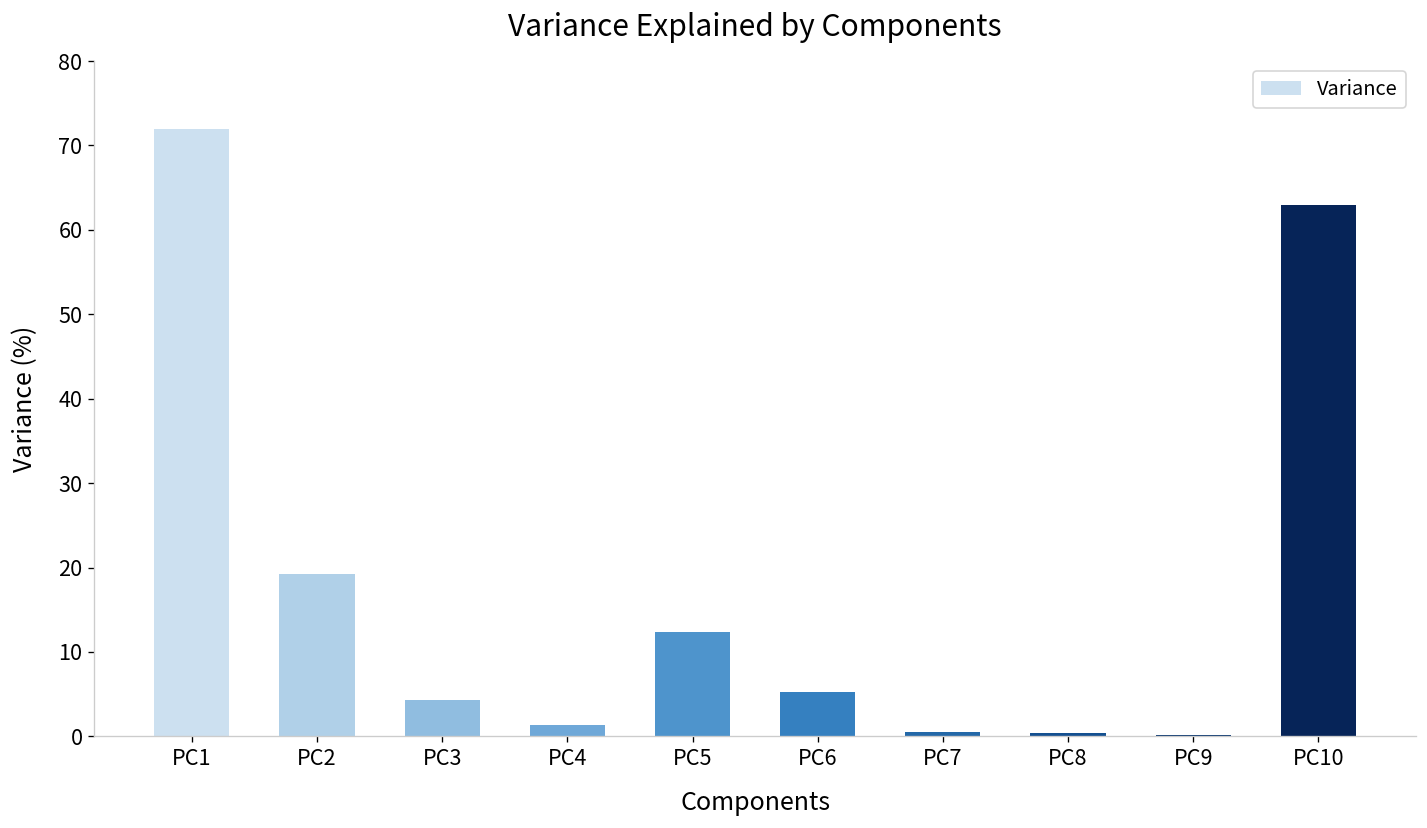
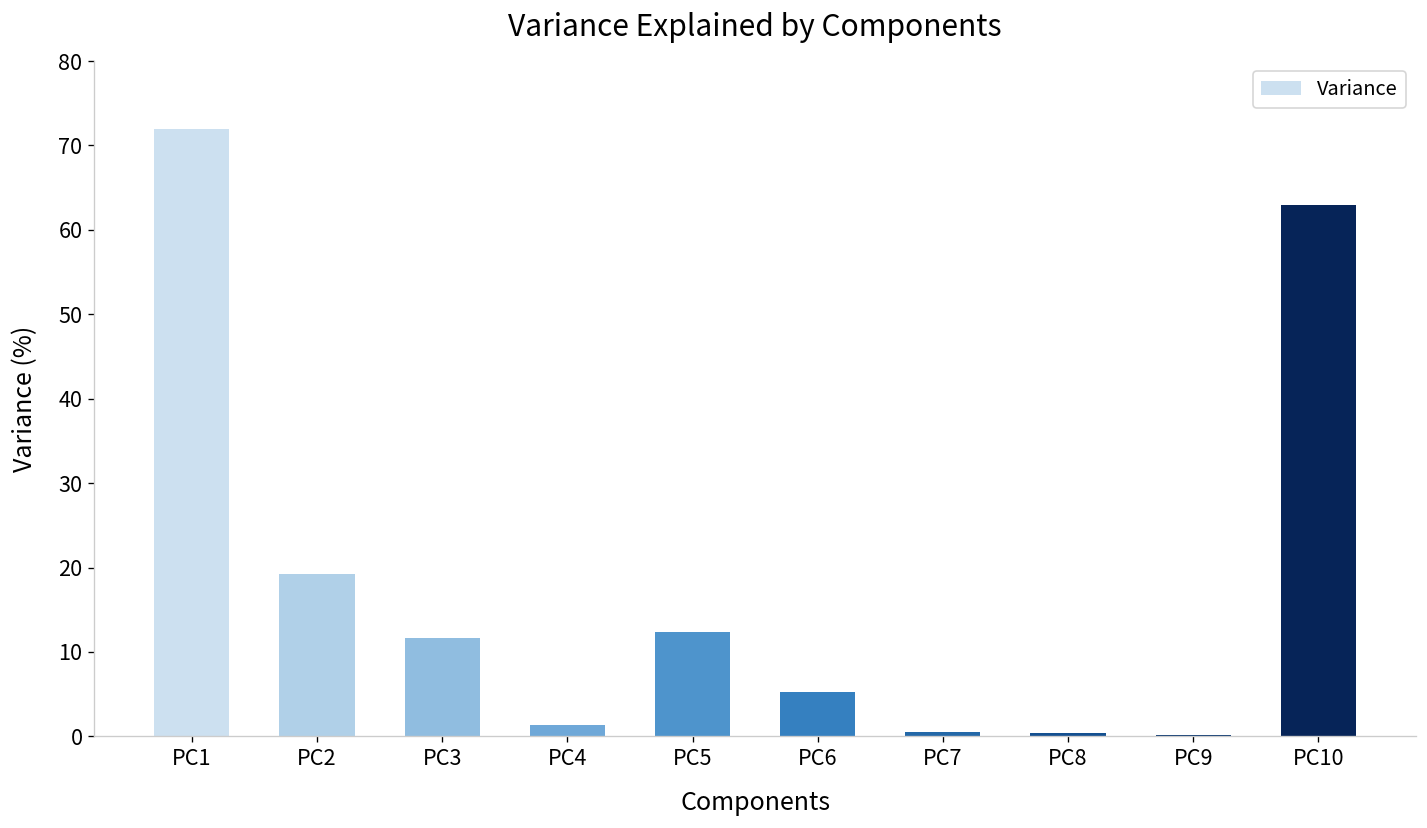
  {
    "PC1": 72,
    "PC2": 19,
-   "PC3": 4,
+   "PC3": 12,
    "PC4": 1,
    "PC5": 12,
    "PC6": 5,
    "PC7": 1,
    "PC8": 0,
    "PC10": 63
  }
